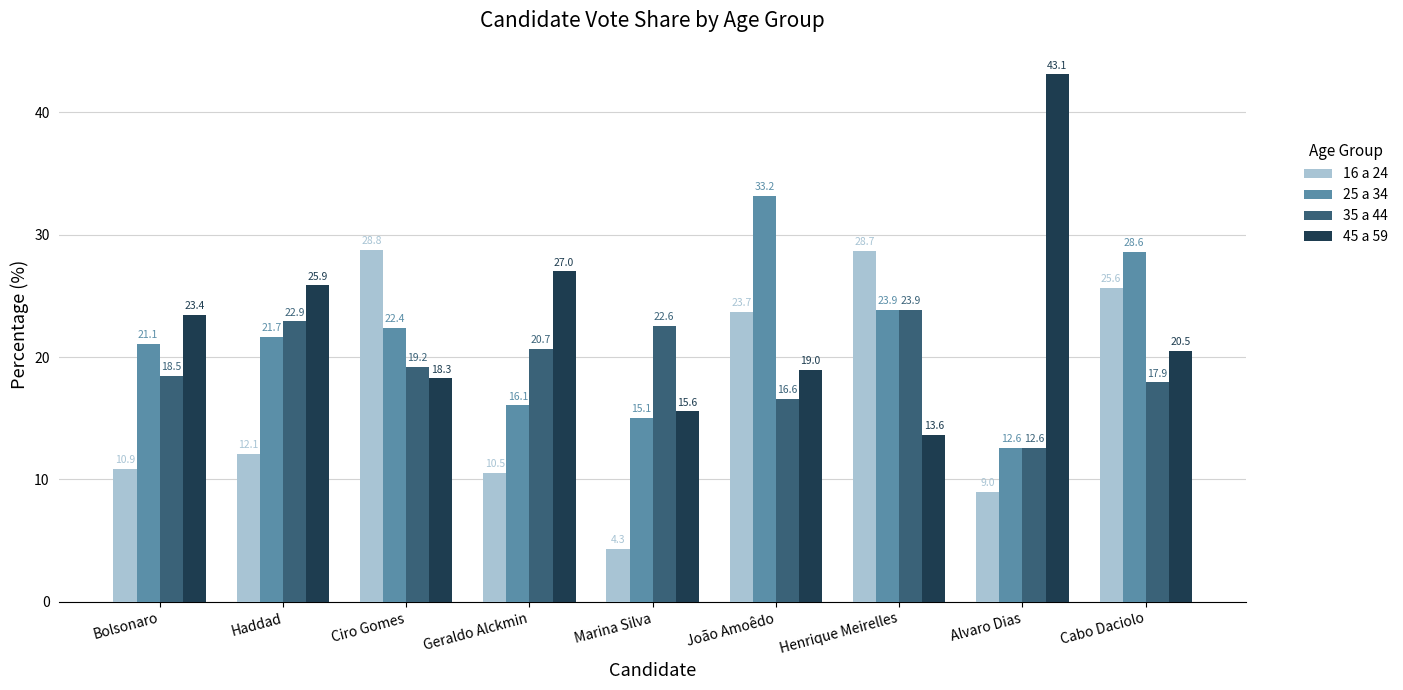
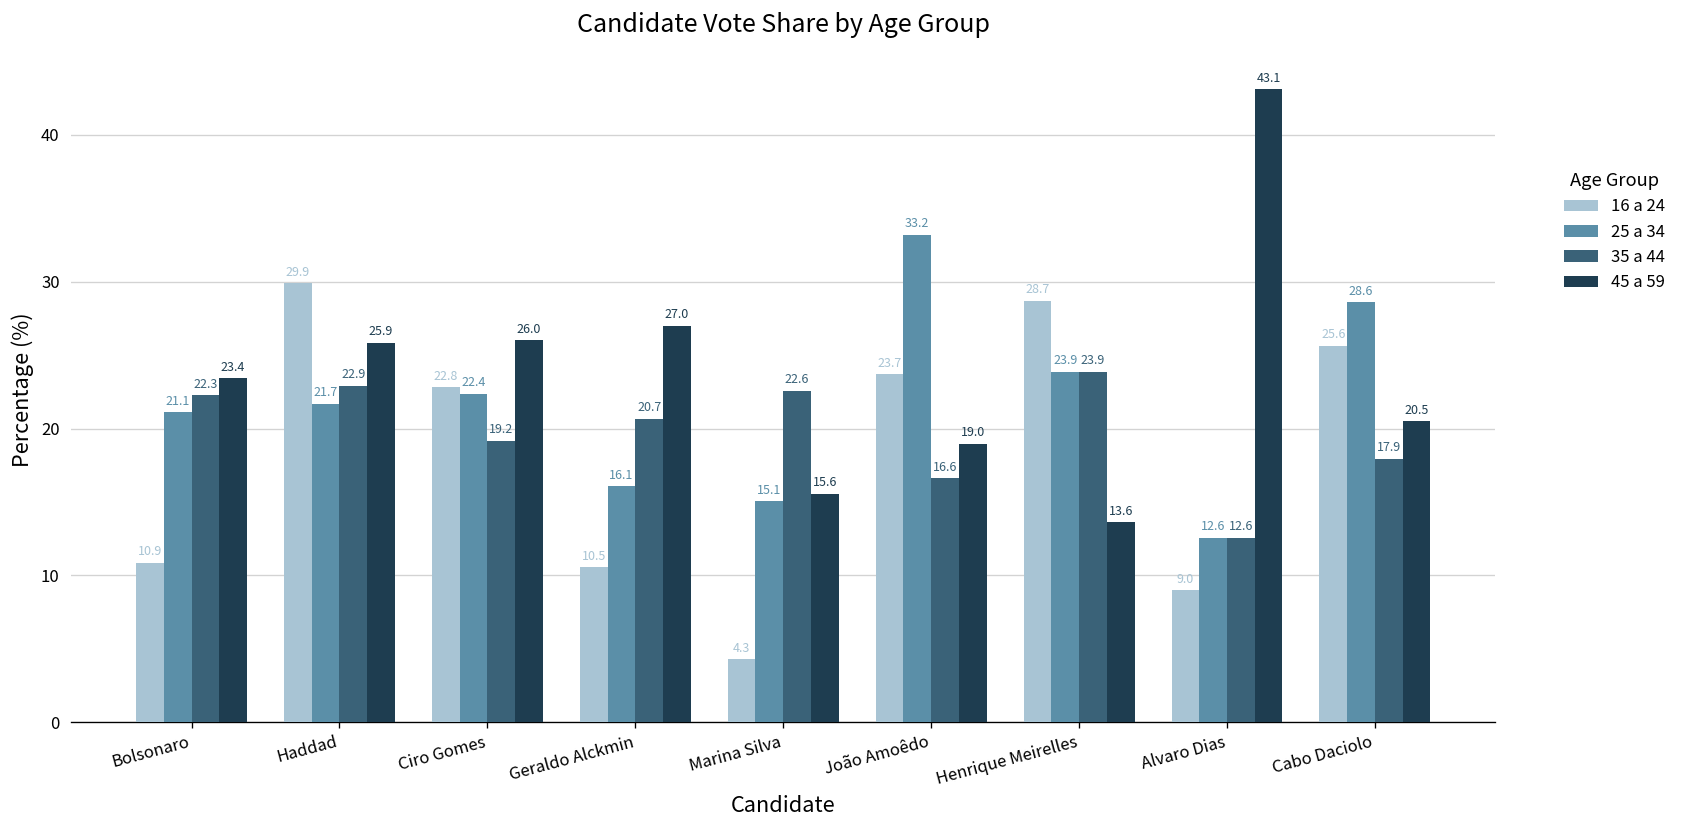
  {
    "16 a 24": {
      "Bolsonaro": 10.9,
-     "Haddad": 12.1,
-     "Ciro Gomes": 28.8,
+     "Haddad": 29.9,
+     "Ciro Gomes": 22.8,
      "Geraldo Alckmin": 10.5,
      "Marina Silva": 4.3,
      "João Amoêdo": 23.7,
      "Henrique Meirelles": 28.7,
      "Alvaro Dias": 9.0,
      "Cabo Daciolo": 25.6
    },
    "25 a 34": {
      "Bolsonaro": 21.1,
      "Haddad": 21.7,
      "Ciro Gomes": 22.4,
      "Geraldo Alckmin": 16.1,
      "Marina Silva": 15.1,
      "João Amoêdo": 33.2,
      "Henrique Meirelles": 23.9,
      "Alvaro Dias": 12.6,
      "Cabo Daciolo": 28.6
    },
    "35 a 44": {
-     "Bolsonaro": 18.5,
+     "Bolsonaro": 22.3,
      "Haddad": 22.9,
      "Ciro Gomes": 19.2,
      "Geraldo Alckmin": 20.7,
      "Marina Silva": 22.6,
      "João Amoêdo": 16.6,
      "Henrique Meirelles": 23.9,
      "Alvaro Dias": 12.6,
      "Cabo Daciolo": 17.9
    },
    "45 a 59": {
      "Bolsonaro": 23.4,
      "Haddad": 25.9,
-     "Ciro Gomes": 18.3,
+     "Ciro Gomes": 26.0,
      "Geraldo Alckmin": 27.0,
      "Marina Silva": 15.6,
      "João Amoêdo": 19.0,
      "Henrique Meirelles": 13.6,
      "Alvaro Dias": 43.1,
      "Cabo Daciolo": 20.5
    }
  }
